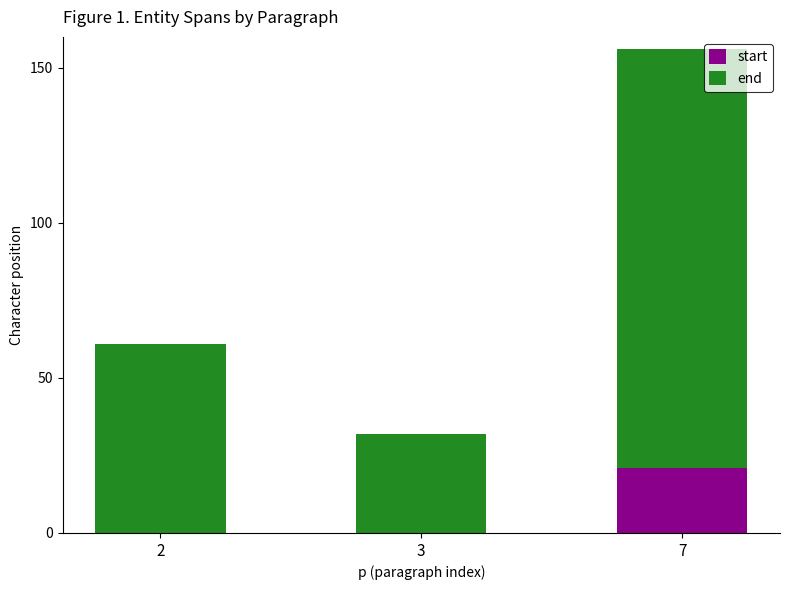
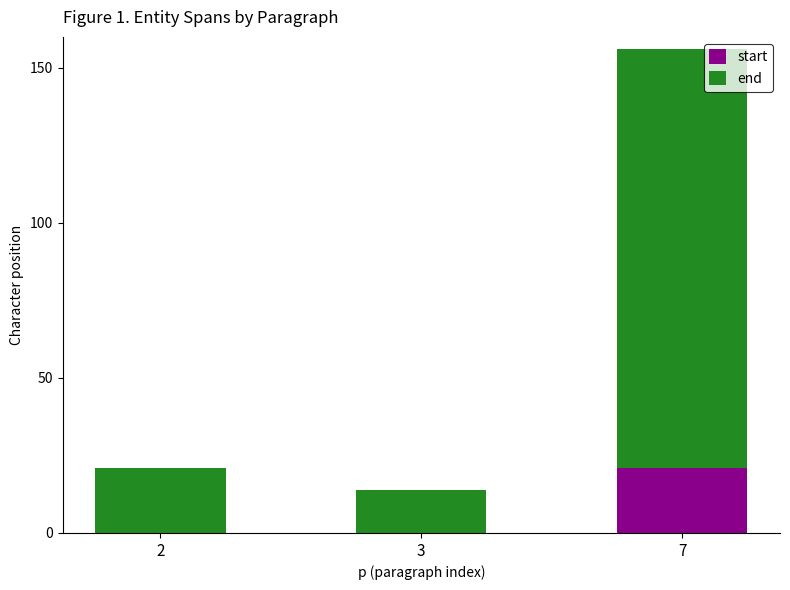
  {
    "start": {
      "2": 0,
      "3": 0,
      "7": 21
    },
    "end": {
-     "2": 61,
-     "3": 32,
+     "2": 21,
+     "3": 14,
      "7": 135
    }
  }
